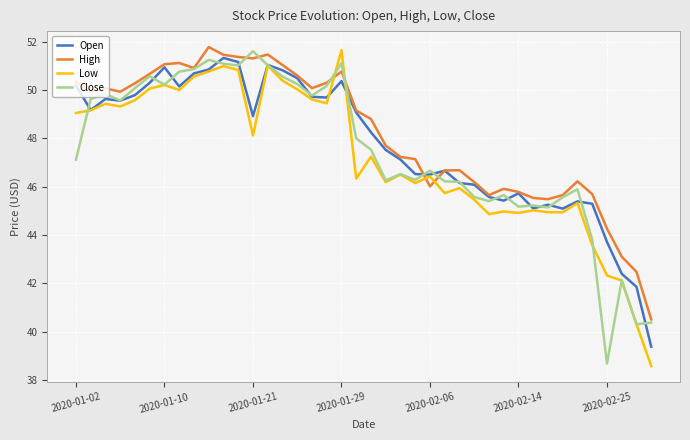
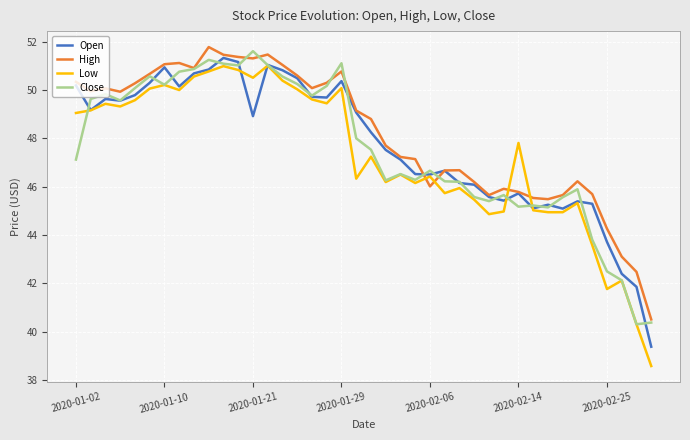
  {
    "Open": {
      "2020-01-10": 50.9,
      "2020-01-21": 48.9,
      "2020-01-29": 50.4,
      "2020-02-25": 43.7
    },
    "High": {
      "2020-01-10": 51.1,
      "2020-01-21": 51.3,
      "2020-01-29": 50.8,
      "2020-02-06": 46.0,
      "2020-02-25": 44.3
    },
    "Low": {
      "2020-01-02": 49.1,
-     "2020-01-21": 48.1,
-     "2020-01-29": 51.7,
-     "2020-02-14": 44.9,
-     "2020-02-25": 42.3
+     "2020-01-21": 50.5,
+     "2020-01-29": 50.1,
+     "2020-02-14": 47.8,
+     "2020-02-25": 41.8
    },
    "Close": {
      "2020-01-02": 47.1,
      "2020-01-21": 51.6,
      "2020-01-29": 51.1,
      "2020-02-06": 46.7,
      "2020-02-14": 45.2,
-     "2020-02-25": 38.7
+     "2020-02-25": 42.5
    }
  }
